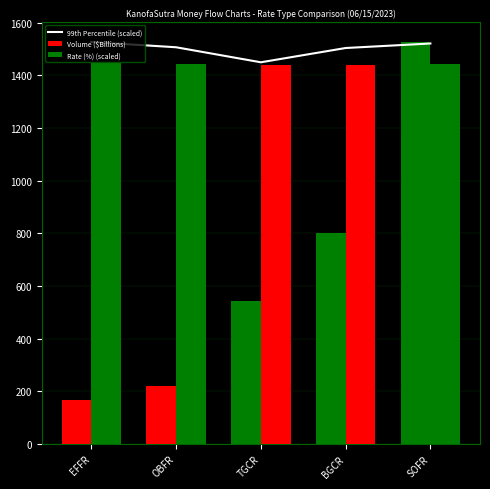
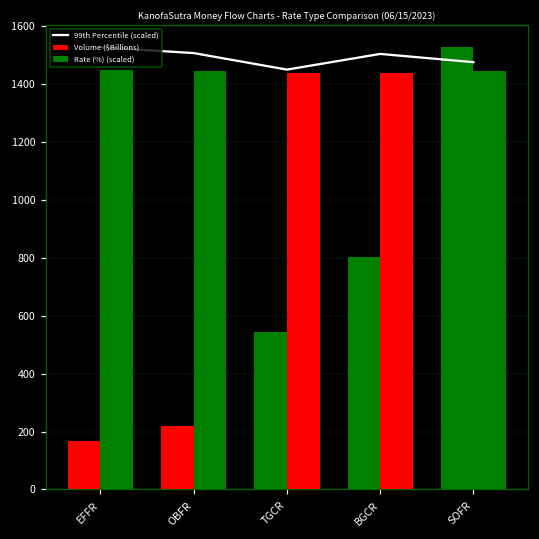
  {
    "Volume ($Billions)": {
      "EFFR": 170,
      "OBFR": 220,
      "TGCR": 540,
      "BGCR": 800,
      "SOFR": 1530
    },
    "99th Percentile (scaled)": {
      "OBFR": 1510,
      "TGCR": 1450,
      "BGCR": 1500,
-     "SOFR": 1520
+     "SOFR": 1480
    },
    "Rate (%) (scaled)": {
      "EFFR": 1450,
      "OBFR": 1440,
      "TGCR": 1440,
      "BGCR": 1440,
      "SOFR": 1440
    }
  }
